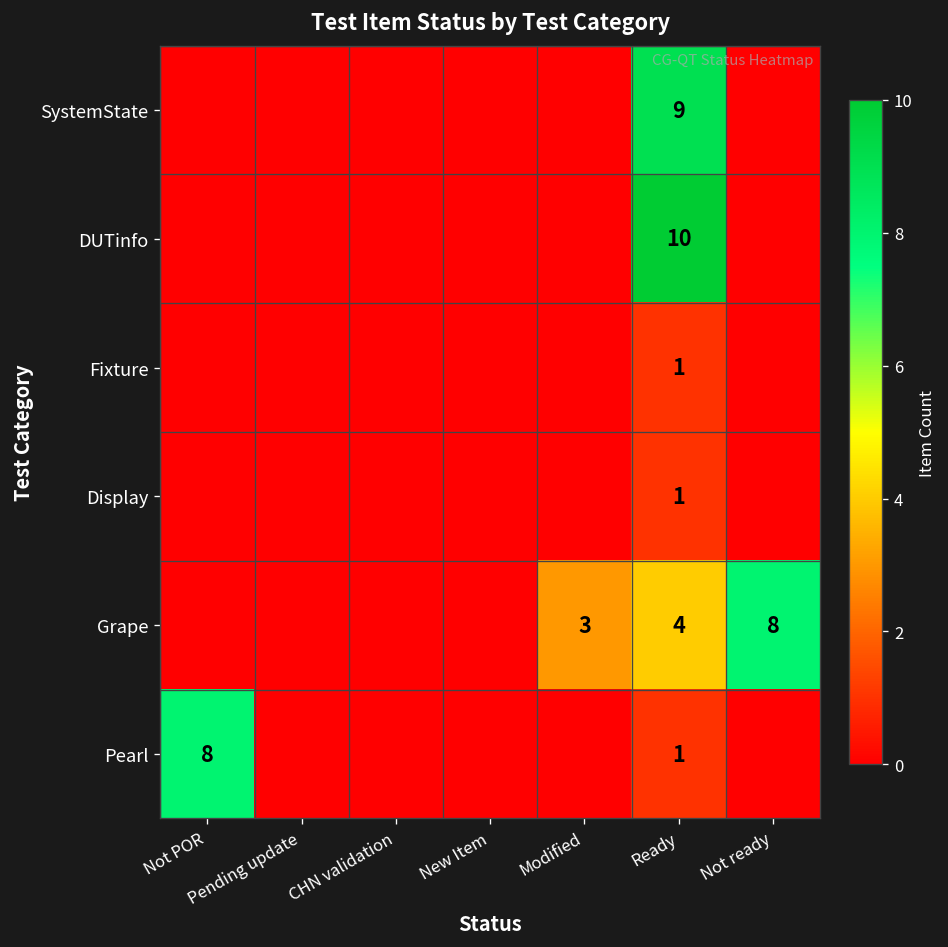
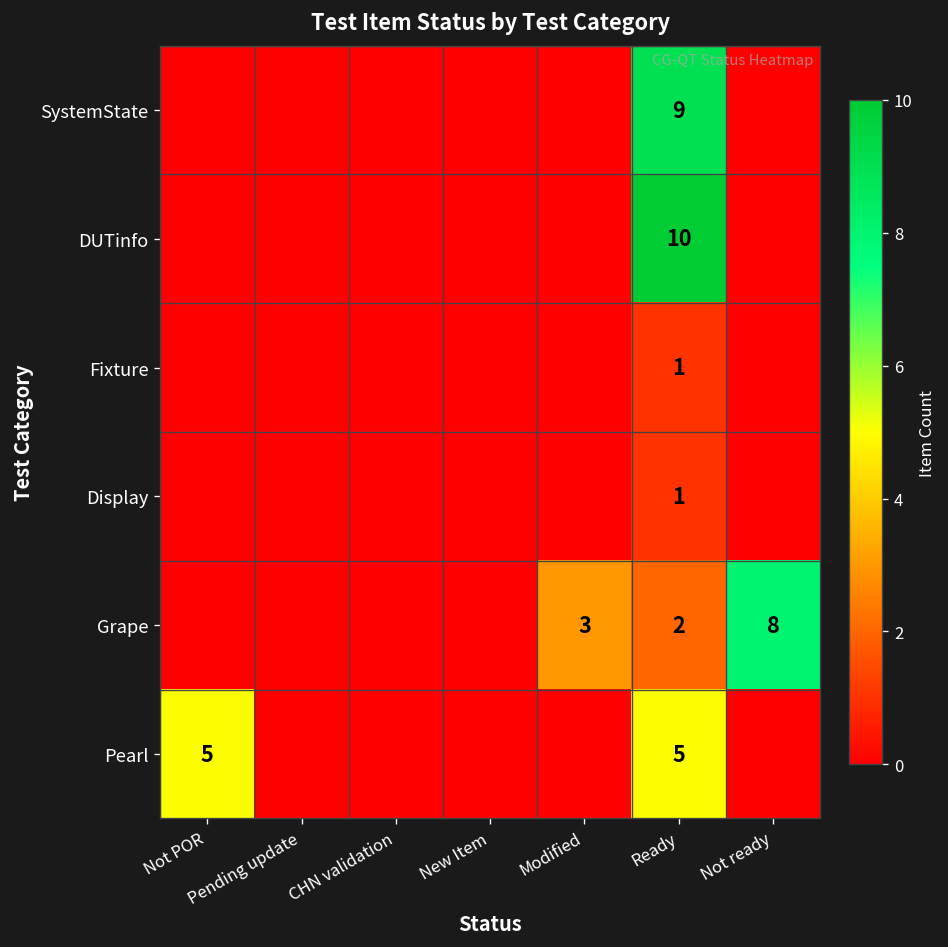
  {
    "SystemState": {
      "Ready": 9
    },
    "DUTinfo": {
      "Ready": 10
    },
    "Fixture": {
      "Ready": 1
    },
    "Display": {
      "Ready": 1
    },
    "Grape": {
      "Modified": 3,
-     "Ready": 4,
+     "Ready": 2,
      "Not ready": 8
    },
    "Pearl": {
-     "Not POR": 8,
-     "Ready": 1
+     "Not POR": 5,
+     "Ready": 5
    }
  }
